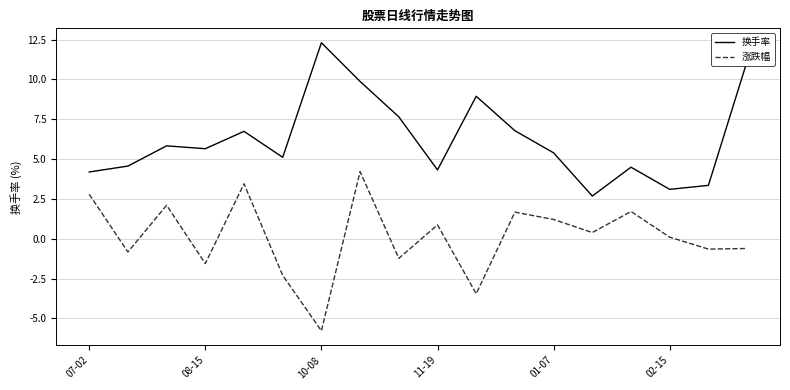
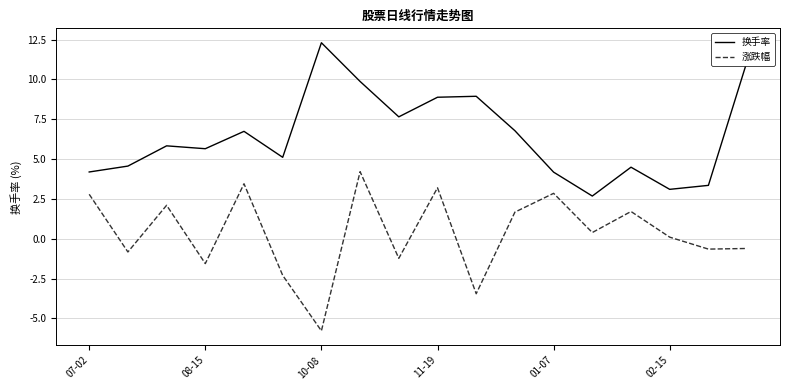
  {
    "换手率": {
      "07-02": 4.2,
      "08-15": 5.7,
      "10-08": 12.3,
-     "11-19": 4.3,
-     "01-07": 5.4,
+     "11-19": 8.9,
+     "01-07": 4.2,
      "02-15": 3.1
    },
    "涨跌幅": {
      "07-02": 2.8,
      "08-15": -1.6,
      "10-08": -5.8,
-     "11-19": 0.9,
-     "01-07": 1.2,
+     "11-19": 3.2,
+     "01-07": 2.9,
      "02-15": 0.1
    }
  }
